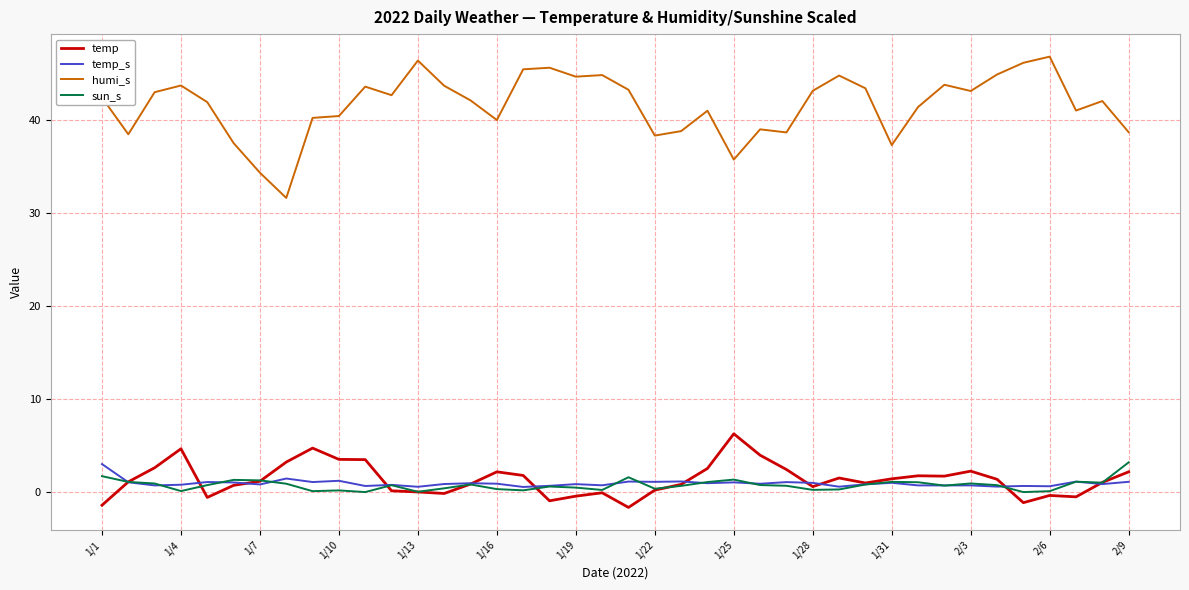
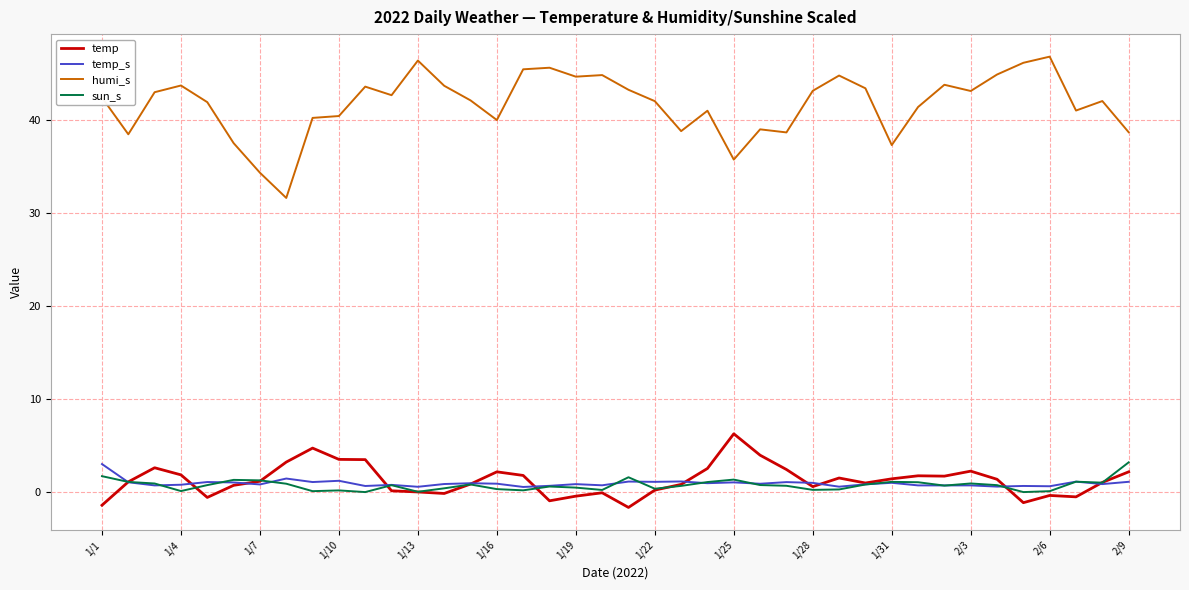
  {
    "temp": {
      "1/1": -1,
-     "1/4": 5,
+     "1/4": 2,
      "1/10": 4,
      "1/16": 2,
      "1/19": 0,
      "1/25": 6,
      "1/28": 1,
      "1/31": 1,
      "2/3": 2,
      "2/6": 0,
      "2/9": 2
    },
    "temp_s": {
      "1/1": 3,
      "1/4": 1,
      "1/7": 1,
      "1/10": 1,
      "1/13": 1,
      "1/16": 1,
      "1/19": 1,
      "1/22": 1,
      "1/25": 1,
      "1/28": 1,
      "2/6": 1,
      "2/9": 1
    },
    "humi_s": {
      "1/4": 44,
      "1/7": 34,
      "1/10": 40,
      "1/13": 46,
      "1/16": 40,
      "1/19": 45,
-     "1/22": 38,
+     "1/22": 42,
      "1/25": 36,
      "1/28": 43,
      "1/31": 37,
      "2/3": 43,
      "2/6": 47,
      "2/9": 39
    },
    "sun_s": {
      "1/1": 2,
      "1/4": 0,
      "1/10": 0,
      "1/16": 0,
      "1/19": 0,
      "1/25": 1,
      "1/28": 0,
      "2/6": 0,
      "2/9": 3
    }
  }
